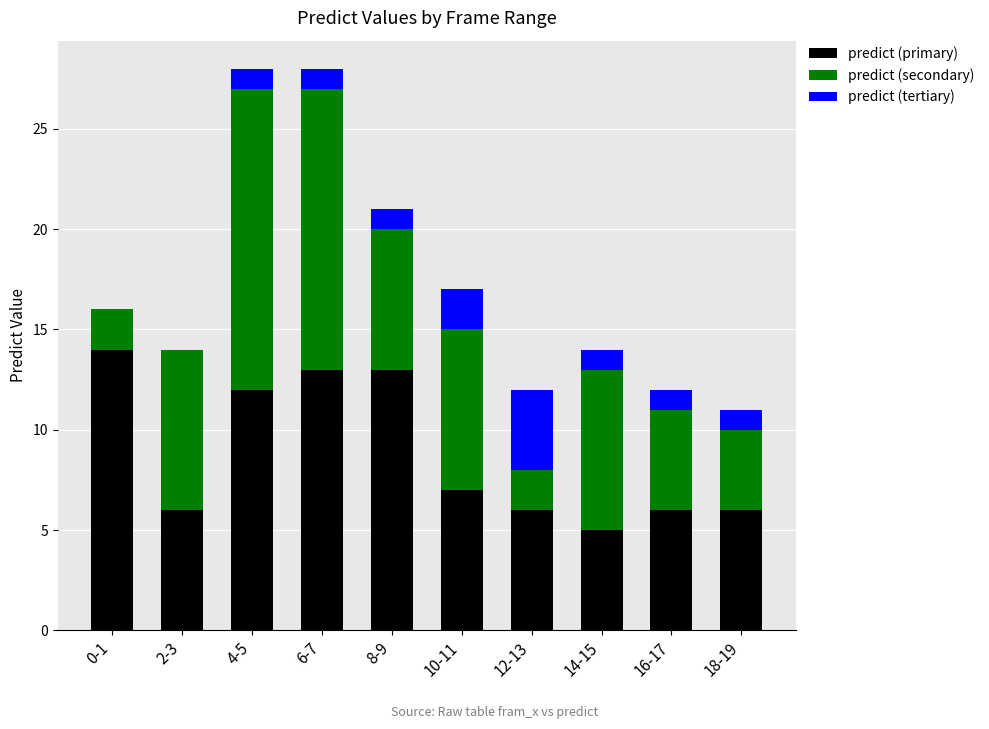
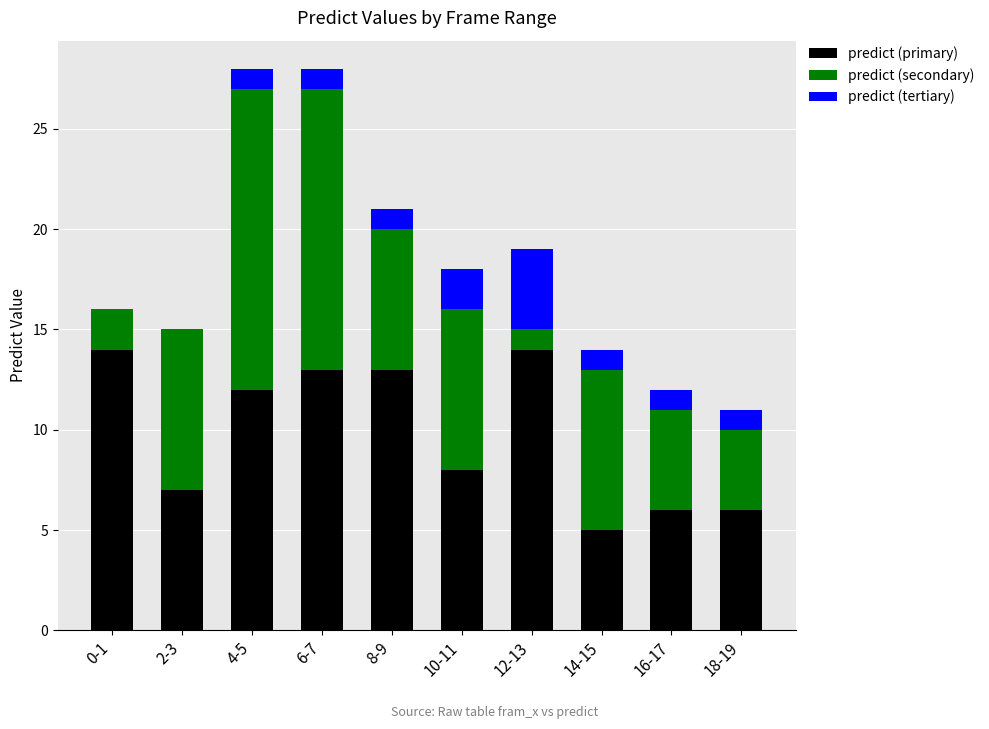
  {
    "predict (primary)": {
      "0-1": 14,
-     "2-3": 6,
+     "2-3": 7,
      "4-5": 12,
      "6-7": 13,
      "8-9": 13,
-     "10-11": 7,
-     "12-13": 6,
+     "10-11": 8,
+     "12-13": 14,
      "14-15": 5,
      "16-17": 6,
      "18-19": 6
    },
    "predict (secondary)": {
      "0-1": 2,
      "2-3": 8,
      "4-5": 15,
      "6-7": 14,
      "8-9": 7,
      "10-11": 8,
-     "12-13": 2,
+     "12-13": 1,
      "14-15": 8,
      "16-17": 5,
      "18-19": 4
    },
    "predict (tertiary)": {
      "0-1": 0,
      "2-3": 0,
      "4-5": 1,
      "6-7": 1,
      "8-9": 1,
      "10-11": 2,
      "12-13": 4,
      "14-15": 1,
      "16-17": 1,
      "18-19": 1
    }
  }
